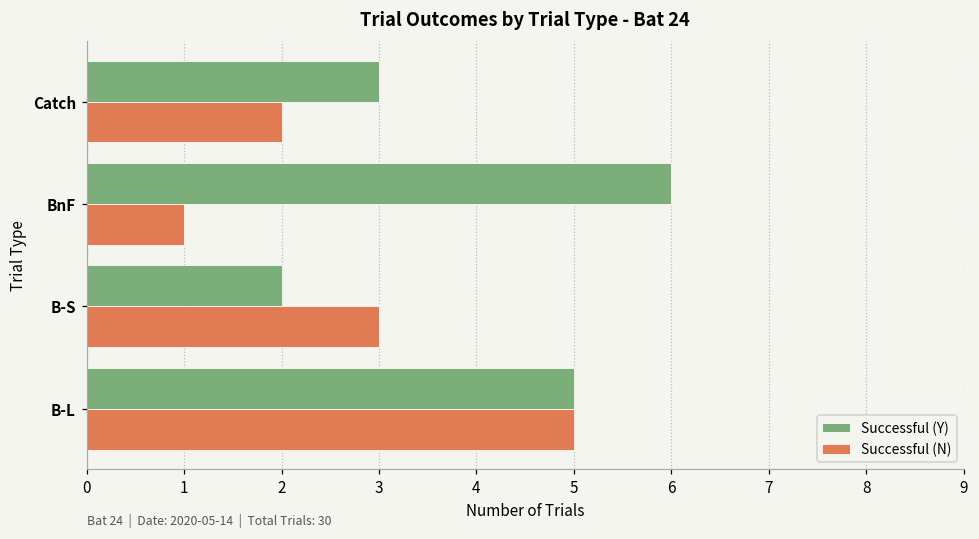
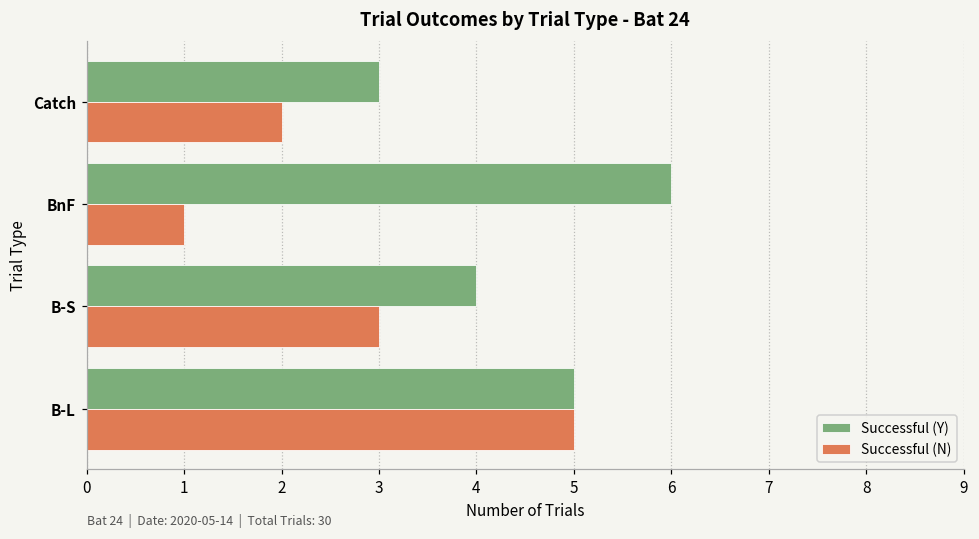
  {
    "Successful (Y)": {
      "Catch": 3,
      "BnF": 6,
-     "B-S": 2,
+     "B-S": 4,
      "B-L": 5
    },
    "Successful (N)": {
      "Catch": 2,
      "BnF": 1,
      "B-S": 3,
      "B-L": 5
    }
  }
